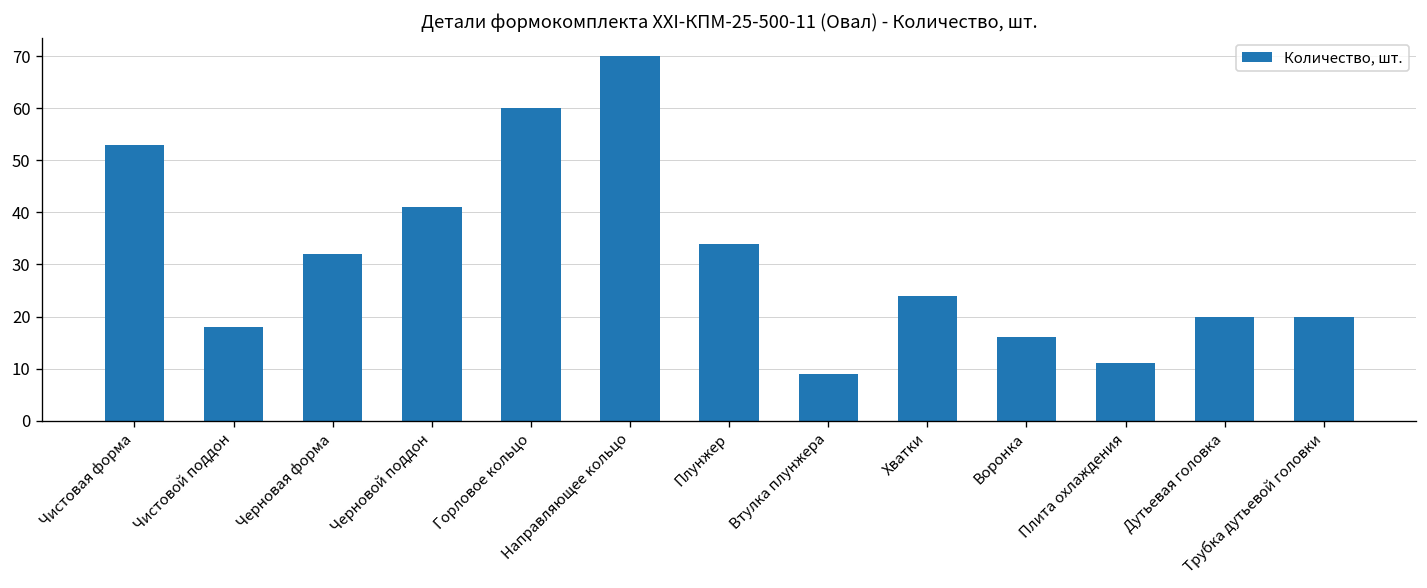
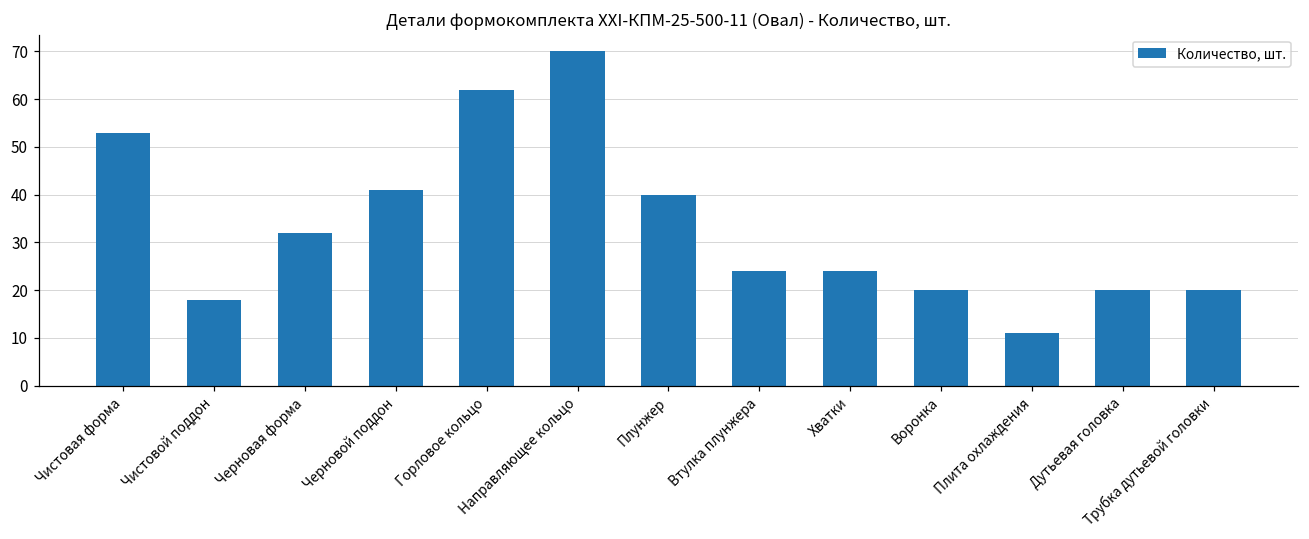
  {
    "Чистовая форма": 53,
    "Чистовой поддон": 18,
    "Черновая форма": 32,
    "Черновой поддон": 41,
-   "Горловое кольцо": 60,
+   "Горловое кольцо": 62,
    "Направляющее кольцо": 70,
-   "Плунжер": 34,
-   "Втулка плунжера": 9,
+   "Плунжер": 40,
+   "Втулка плунжера": 24,
    "Хватки": 24,
-   "Воронка": 16,
+   "Воронка": 20,
    "Плита охлаждения": 11,
    "Дутьевая головка": 20,
    "Трубка дутьевой головки": 20
  }
